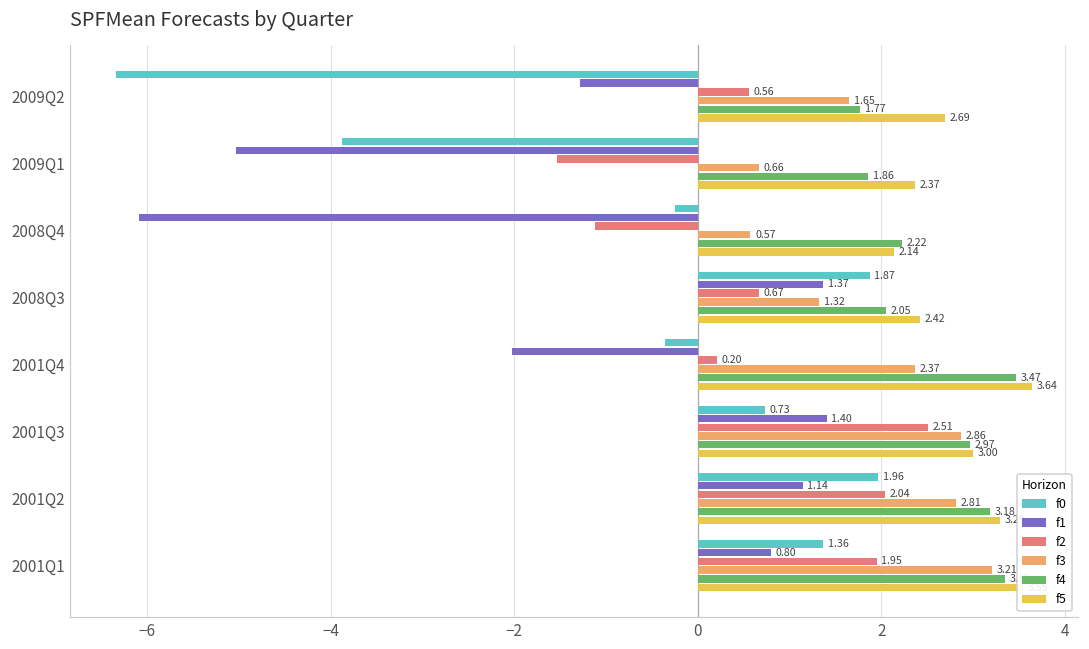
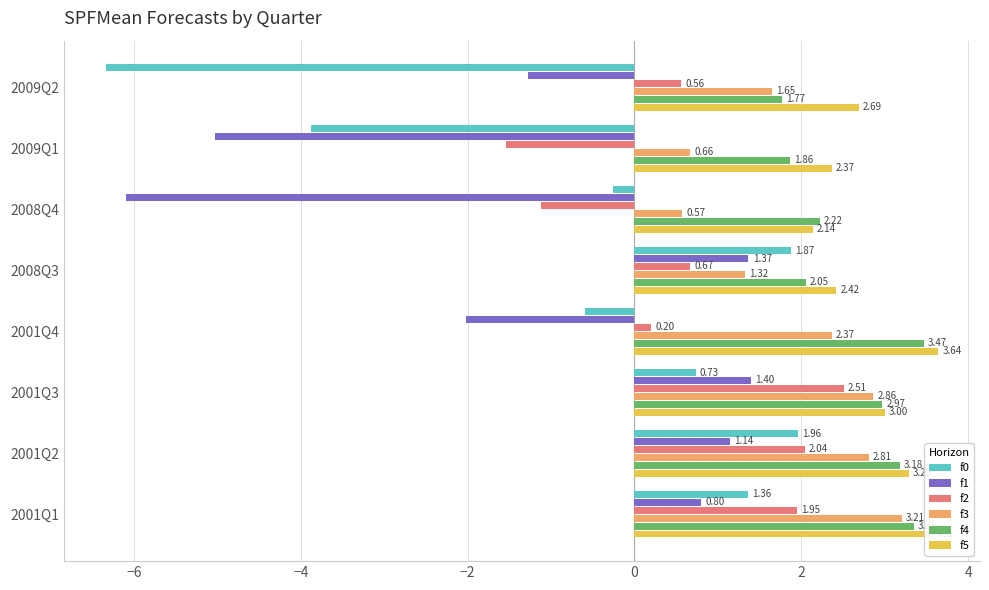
  {
    "f0": {
      "2009Q2": -6.3,
      "2009Q1": -3.9,
      "2008Q4": -0.3,
-     "2001Q4": -0.4
+     "2001Q4": -0.6
    },
    "f1": {
      "2008Q3": 1.37,
      "2001Q3": 1.40,
      "2001Q2": 1.14,
      "2001Q1": 0.80
    },
    "f4": {
      "2009Q2": 1.77,
      "2009Q1": 1.86,
      "2008Q4": 2.22,
      "2008Q3": 2.05,
      "2001Q4": 3.47,
      "2001Q2": 3.18
    }
  }
